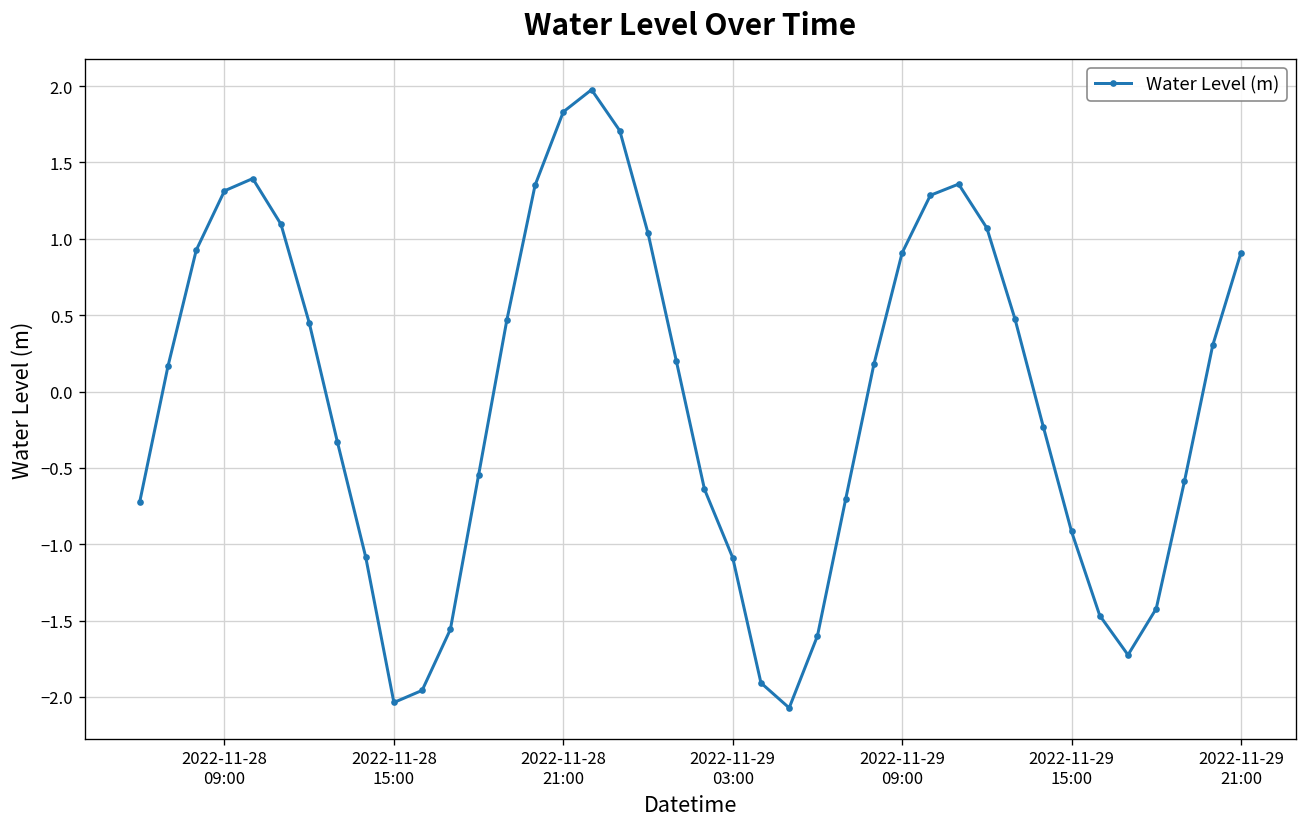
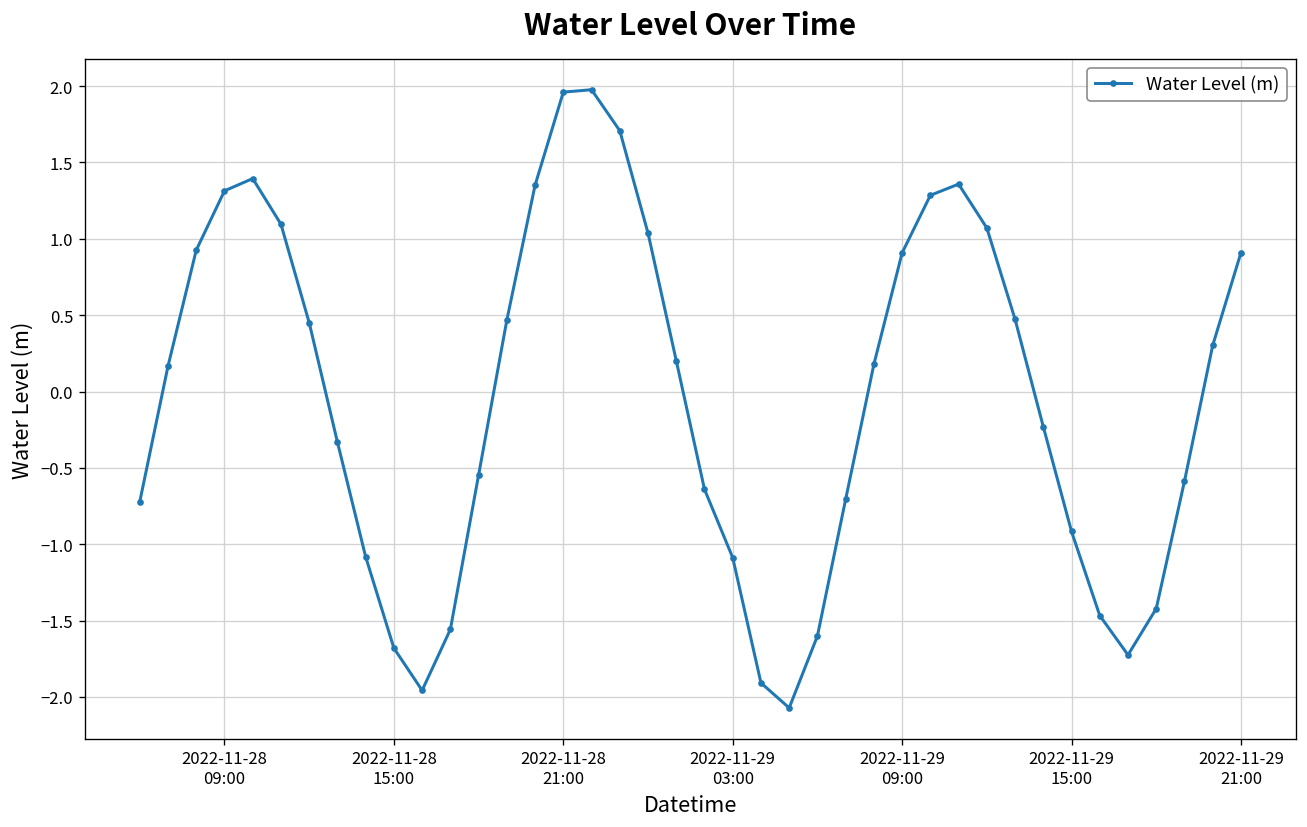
  {
    "2022-11-28 09:00": 1.31,
-   "2022-11-28 15:00": -2.04,
-   "2022-11-28 21:00": 1.83,
+   "2022-11-28 15:00": -1.68,
+   "2022-11-28 21:00": 1.96,
    "2022-11-29 03:00": -1.09,
    "2022-11-29 09:00": 0.91,
    "2022-11-29 15:00": -0.92,
    "2022-11-29 21:00": 0.91
  }
